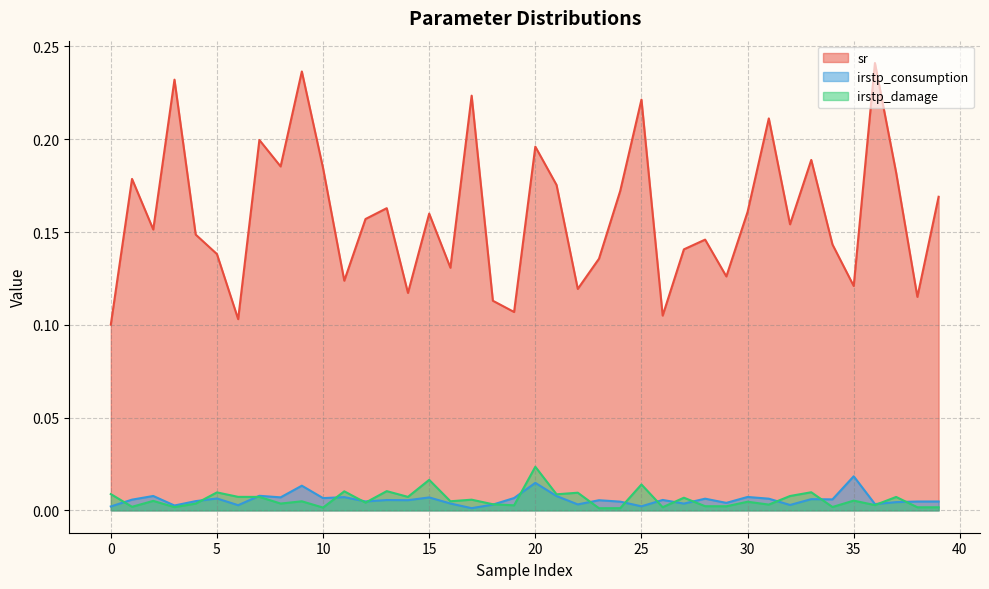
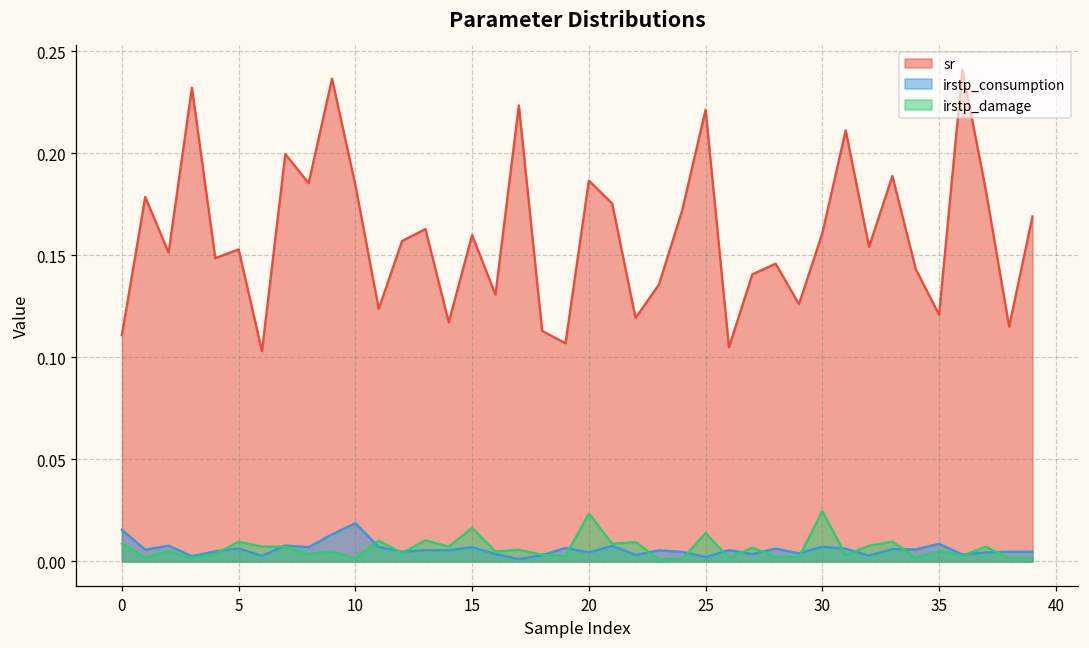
  {
    "sr": {
-     "0": 0.100,
-     "5": 0.138,
+     "0": 0.111,
+     "5": 0.153,
      "10": 0.184,
      "15": 0.160,
-     "20": 0.196,
+     "20": 0.187,
      "25": 0.221,
      "30": 0.161,
      "35": 0.121
    },
    "irstp_consumption": {
-     "0": 0.002,
+     "0": 0.016,
      "5": 0.006,
-     "10": 0.007,
+     "10": 0.019,
      "15": 0.007,
-     "20": 0.015,
+     "20": 0.004,
      "25": 0.002,
      "30": 0.007,
-     "35": 0.018
+     "35": 0.009
    },
    "irstp_damage": {
      "0": 0.009,
      "5": 0.010,
      "10": 0.001,
      "15": 0.016,
      "20": 0.023,
      "25": 0.014,
-     "30": 0.005,
+     "30": 0.025,
      "35": 0.005
    }
  }
